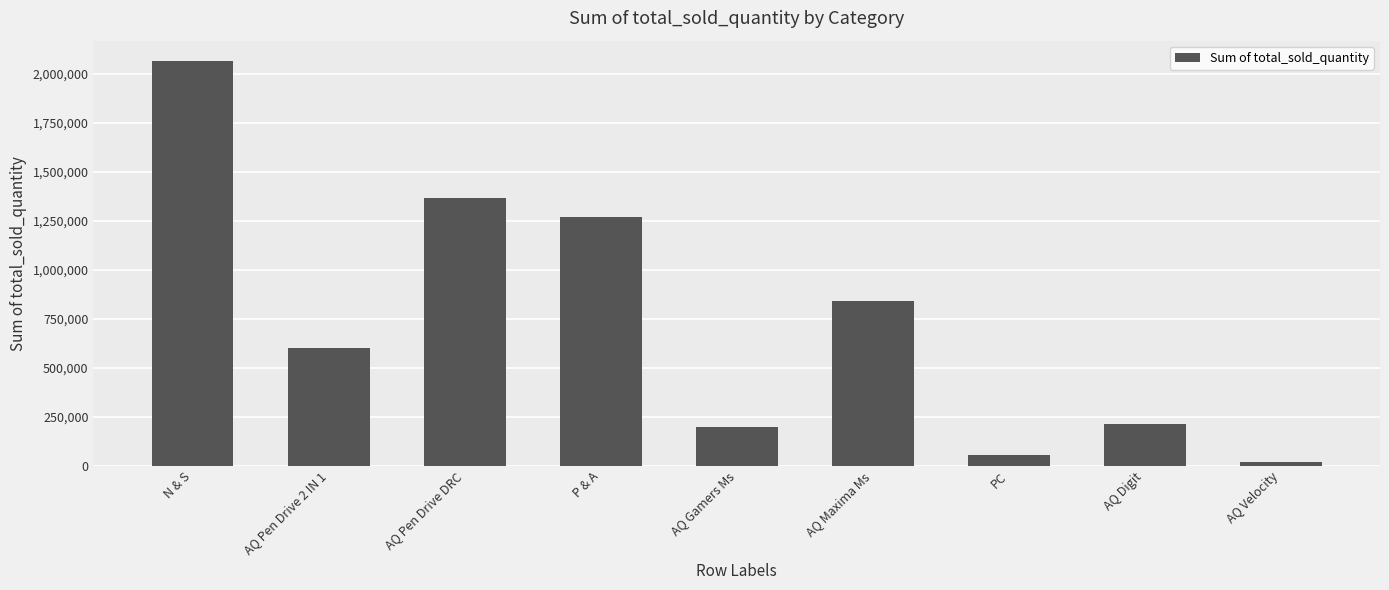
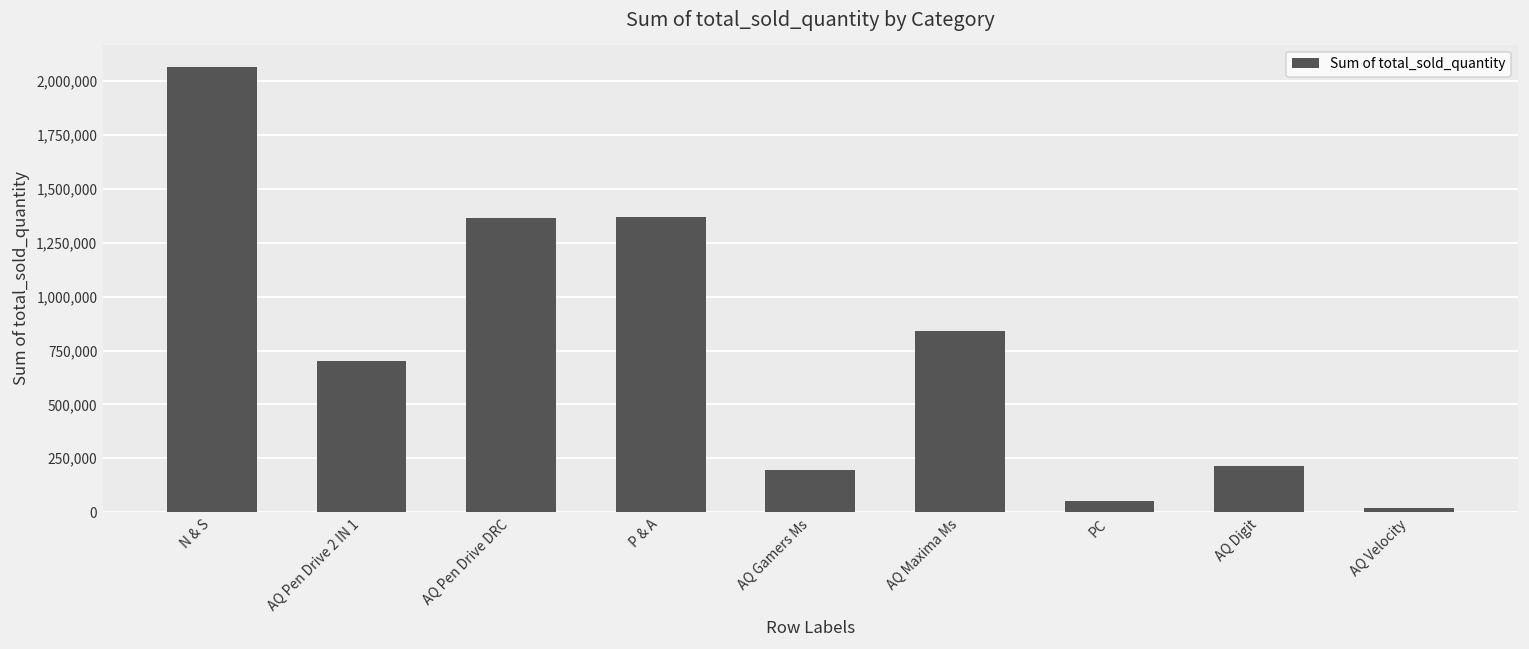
  {
    "N & S": "2,070,000",
-   "AQ Pen Drive 2 IN 1": "600,000",
+   "AQ Pen Drive 2 IN 1": "700,000",
    "AQ Pen Drive DRC": "1,360,000",
-   "P & A": "1,270,000",
+   "P & A": "1,370,000",
    "AQ Gamers Ms": "200,000",
    "AQ Maxima Ms": "840,000",
    "PC": "50,000",
    "AQ Digit": "210,000",
    "AQ Velocity": "20,000"
  }
